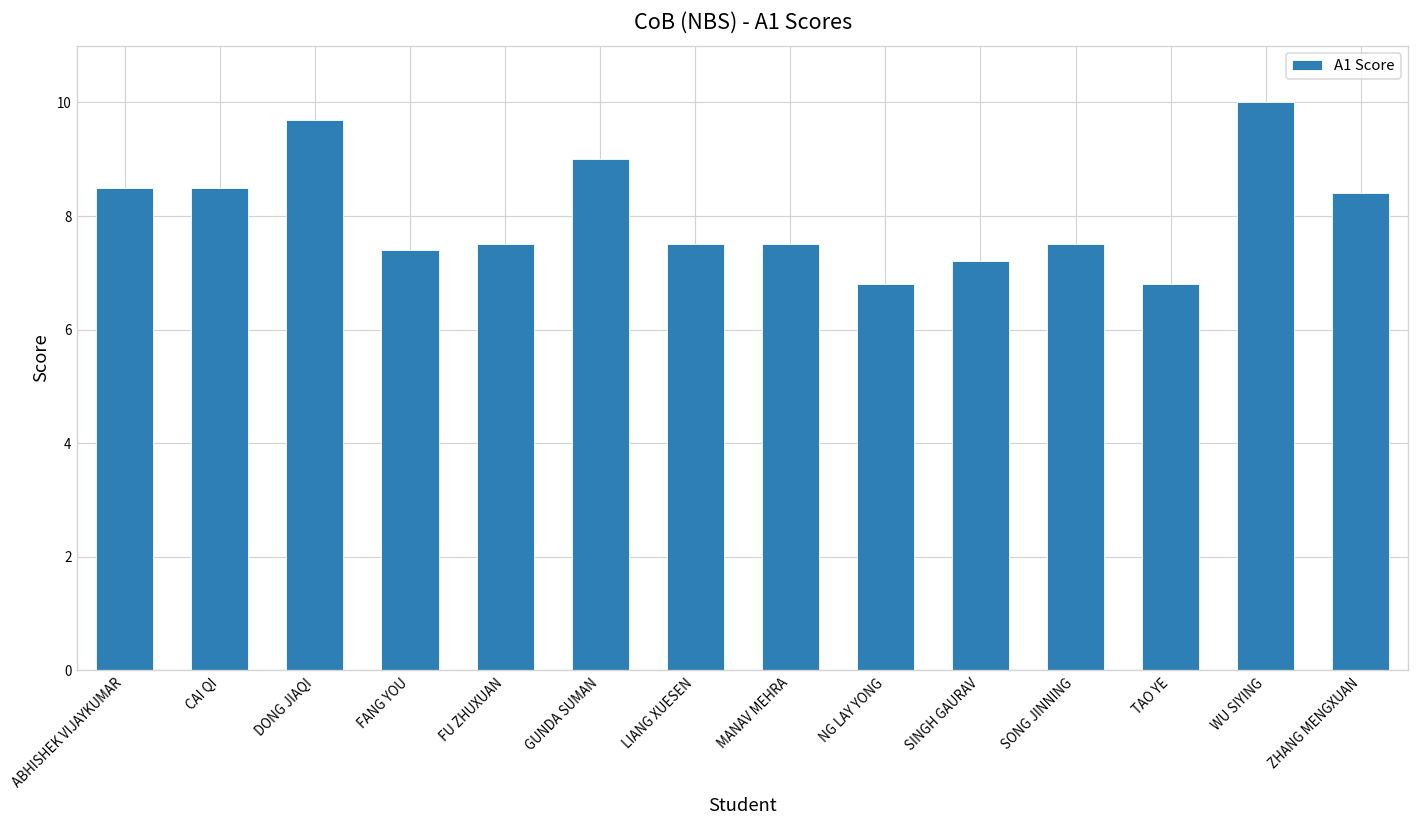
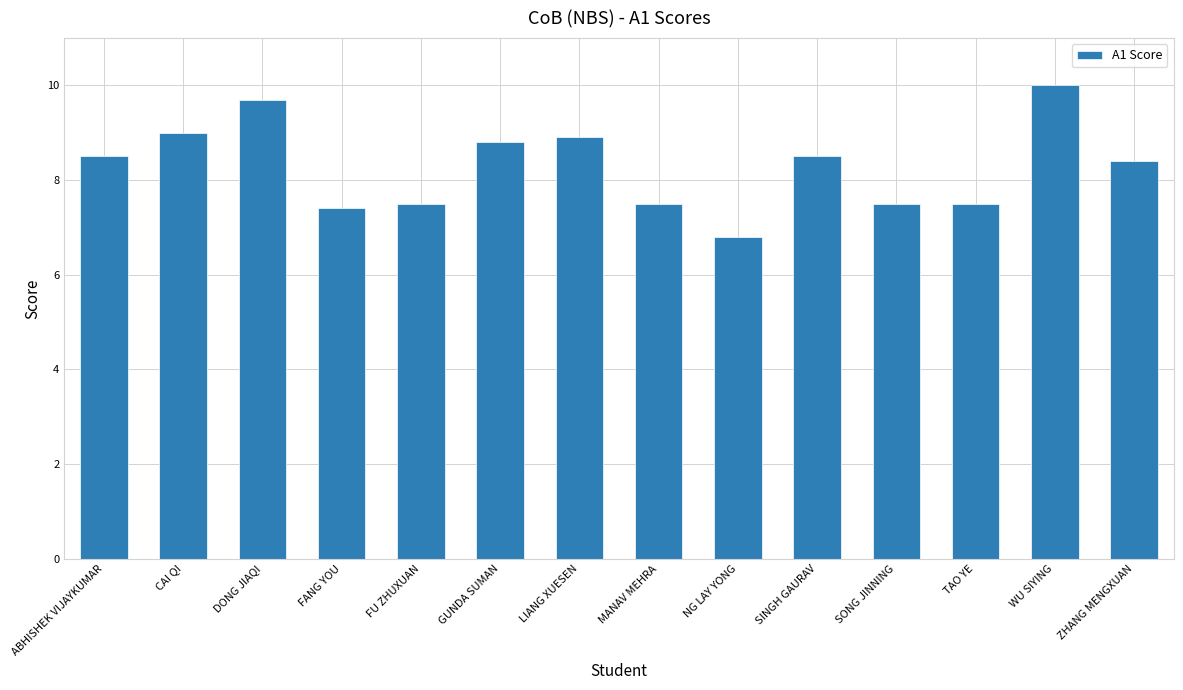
  {
    "ABHISHEK VIJAYKUMAR": 8.5,
-   "CAI QI": 8.5,
+   "CAI QI": 9.0,
    "DONG JIAQI": 9.7,
    "FANG YOU": 7.4,
    "FU ZHUXUAN": 7.5,
-   "GUNDA SUMAN": 9.0,
-   "LIANG XUESEN": 7.5,
+   "GUNDA SUMAN": 8.8,
+   "LIANG XUESEN": 8.9,
    "MANAV MEHRA": 7.5,
    "NG LAY YONG": 6.8,
-   "SINGH GAURAV": 7.2,
+   "SINGH GAURAV": 8.5,
    "SONG JINNING": 7.5,
-   "TAO YE": 6.8,
+   "TAO YE": 7.5,
    "WU SIYING": 10.0,
    "ZHANG MENGXUAN": 8.4
  }
